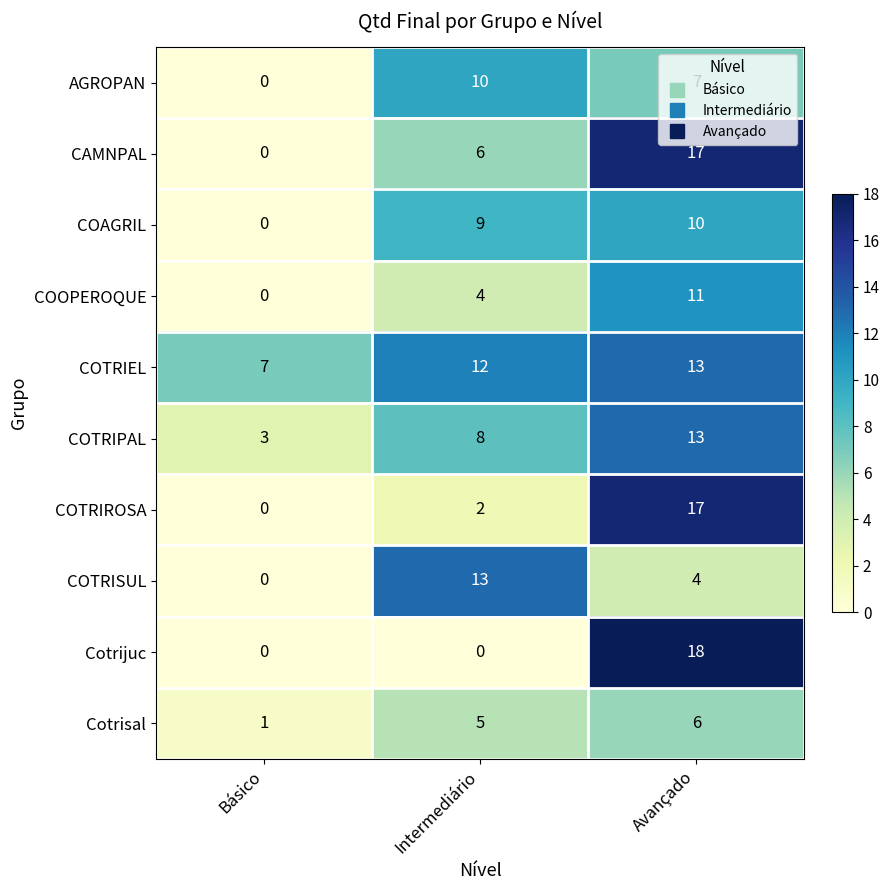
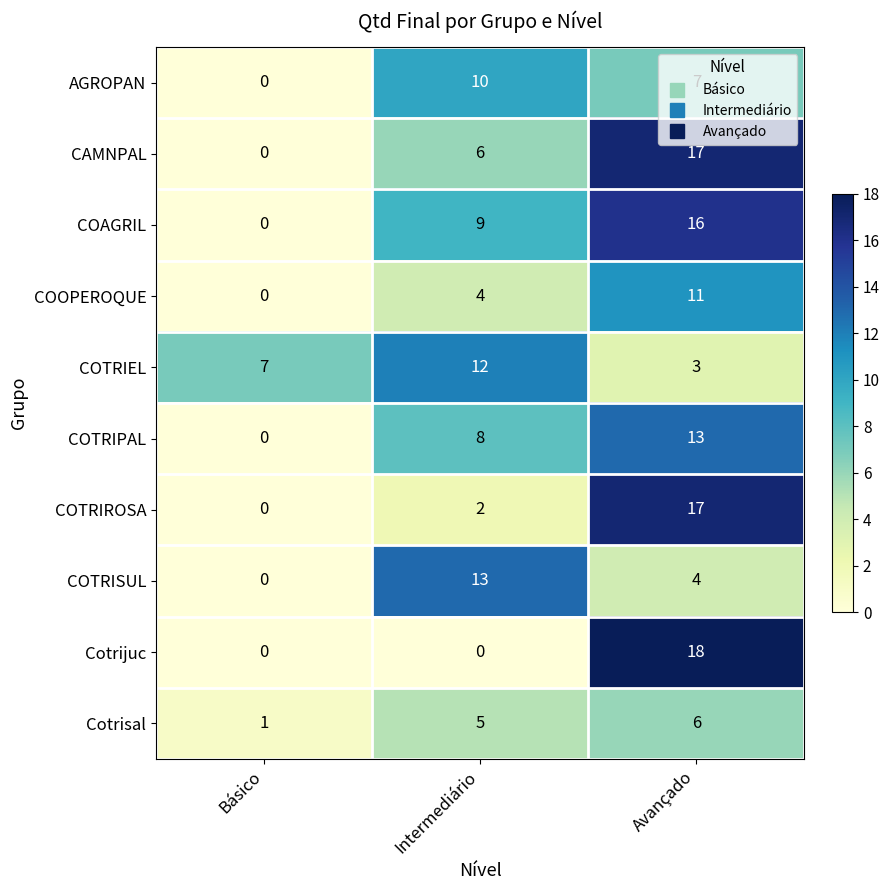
  {
    "AGROPAN": {
      "Básico": 0,
      "Intermediário": 10
    },
    "CAMNPAL": {
      "Básico": 0,
      "Intermediário": 6,
      "Avançado": 17
    },
    "COAGRIL": {
      "Básico": 0,
      "Intermediário": 9,
-     "Avançado": 10
+     "Avançado": 16
    },
    "COOPEROQUE": {
      "Básico": 0,
      "Intermediário": 4,
      "Avançado": 11
    },
    "COTRIEL": {
      "Básico": 7,
      "Intermediário": 12,
-     "Avançado": 13
+     "Avançado": 3
    },
    "COTRIPAL": {
-     "Básico": 3,
+     "Básico": 0,
      "Intermediário": 8,
      "Avançado": 13
    },
    "COTRIROSA": {
      "Básico": 0,
      "Intermediário": 2,
      "Avançado": 17
    },
    "COTRISUL": {
      "Básico": 0,
      "Intermediário": 13,
      "Avançado": 4
    },
    "Cotrijuc": {
      "Básico": 0,
      "Intermediário": 0,
      "Avançado": 18
    },
    "Cotrisal": {
      "Básico": 1,
      "Intermediário": 5,
      "Avançado": 6
    }
  }
